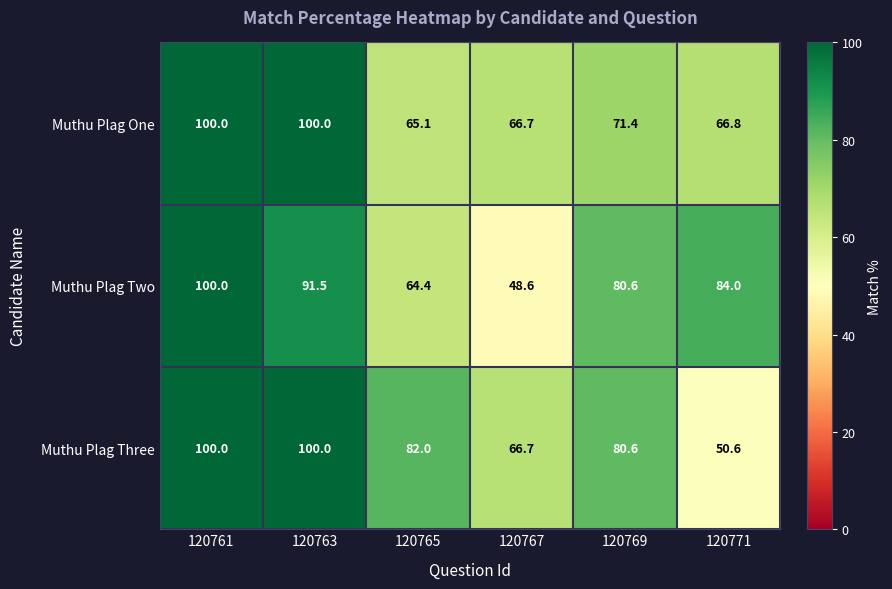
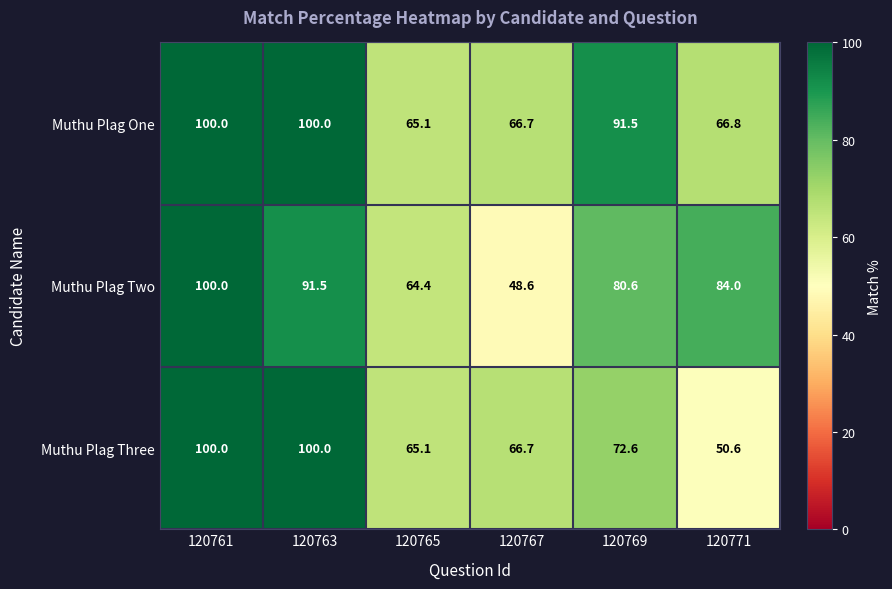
  {
    "Muthu Plag One": {
      "120761": 100.0,
      "120763": 100.0,
      "120765": 65.1,
      "120767": 66.7,
-     "120769": 71.4,
+     "120769": 91.5,
      "120771": 66.8
    },
    "Muthu Plag Two": {
      "120761": 100.0,
      "120763": 91.5,
      "120765": 64.4,
      "120767": 48.6,
      "120769": 80.6,
      "120771": 84.0
    },
    "Muthu Plag Three": {
      "120761": 100.0,
      "120763": 100.0,
-     "120765": 82.0,
+     "120765": 65.1,
      "120767": 66.7,
-     "120769": 80.6,
+     "120769": 72.6,
      "120771": 50.6
    }
  }
